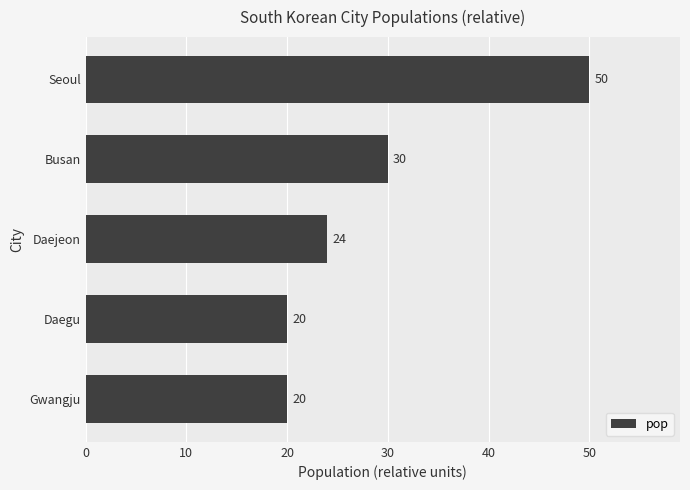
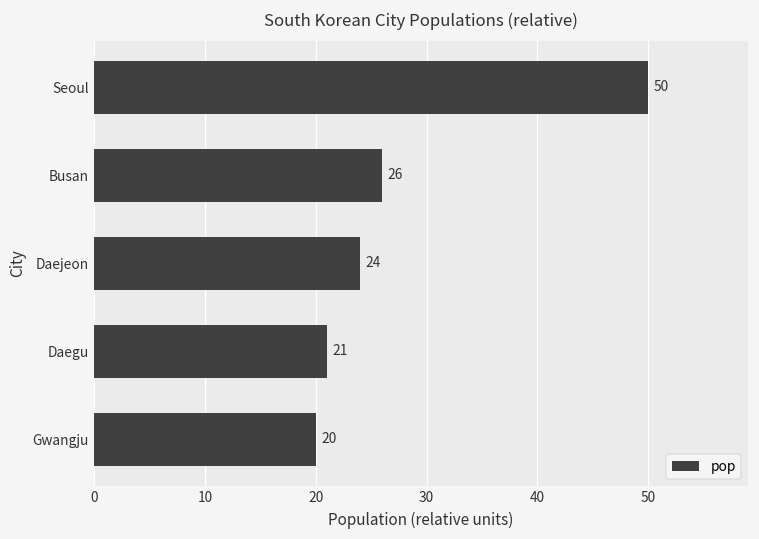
  {
    "Seoul": 50,
-   "Busan": 30,
+   "Busan": 26,
    "Daejeon": 24,
-   "Daegu": 20,
+   "Daegu": 21,
    "Gwangju": 20
  }
